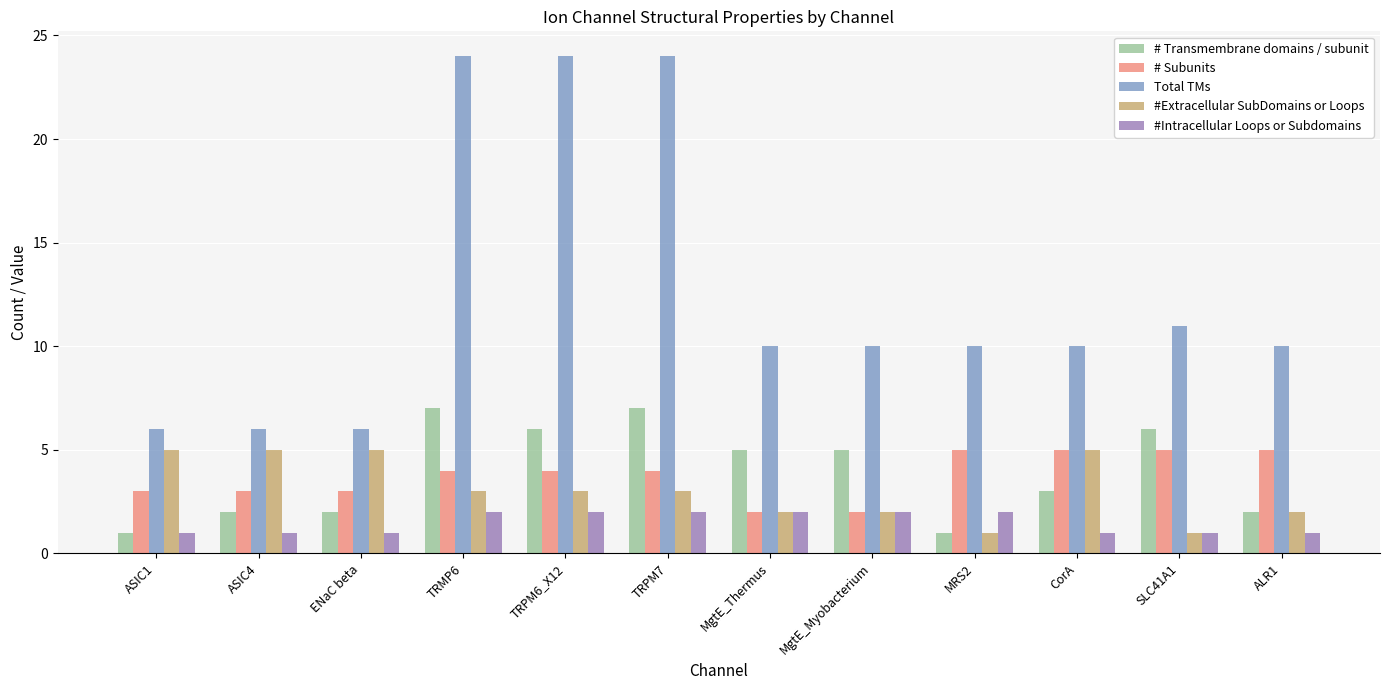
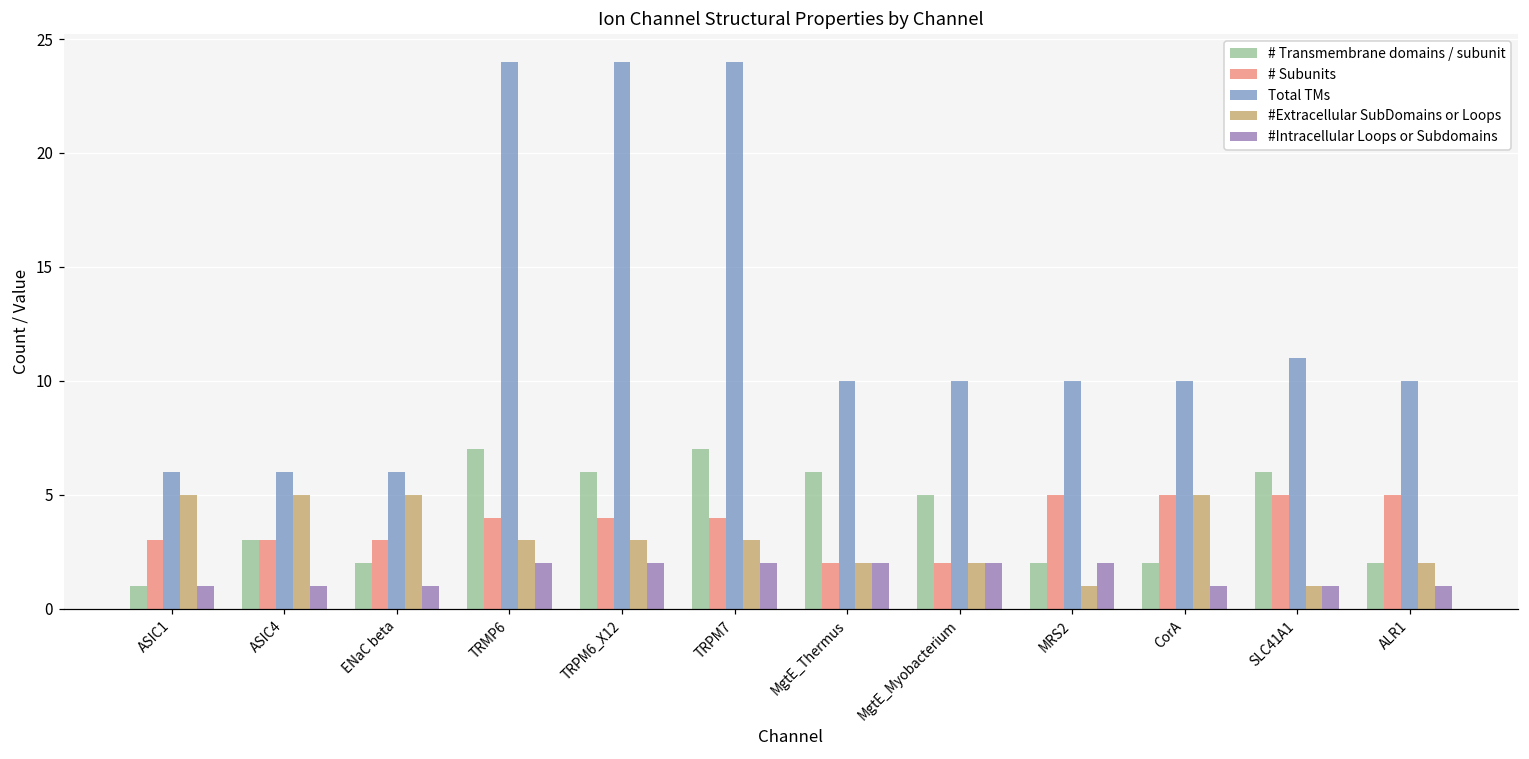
  {
    "# Transmembrane domains / subunit": {
      "ASIC1": 1,
-     "ASIC4": 2,
+     "ASIC4": 3,
      "ENaC beta": 2,
      "TRMP6": 7,
      "TRPM6_X12": 6,
      "TRPM7": 7,
-     "MgtE_Thermus": 5,
+     "MgtE_Thermus": 6,
      "MgtE_Myobacterium": 5,
-     "MRS2": 1,
-     "CorA": 3,
+     "MRS2": 2,
+     "CorA": 2,
      "SLC41A1": 6,
      "ALR1": 2
    }
  }
